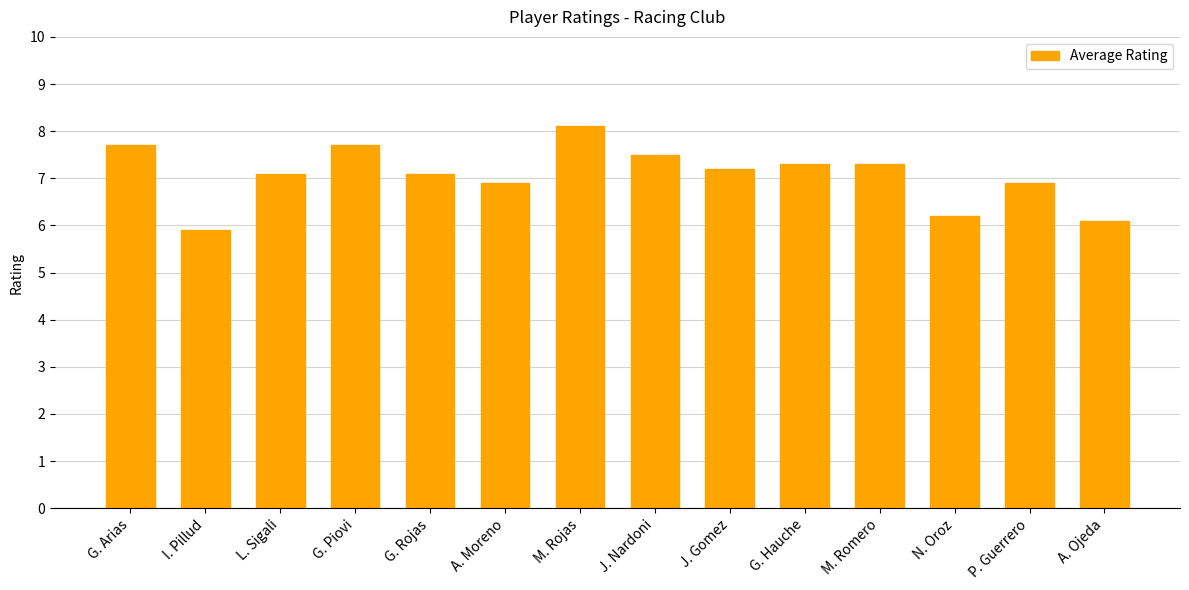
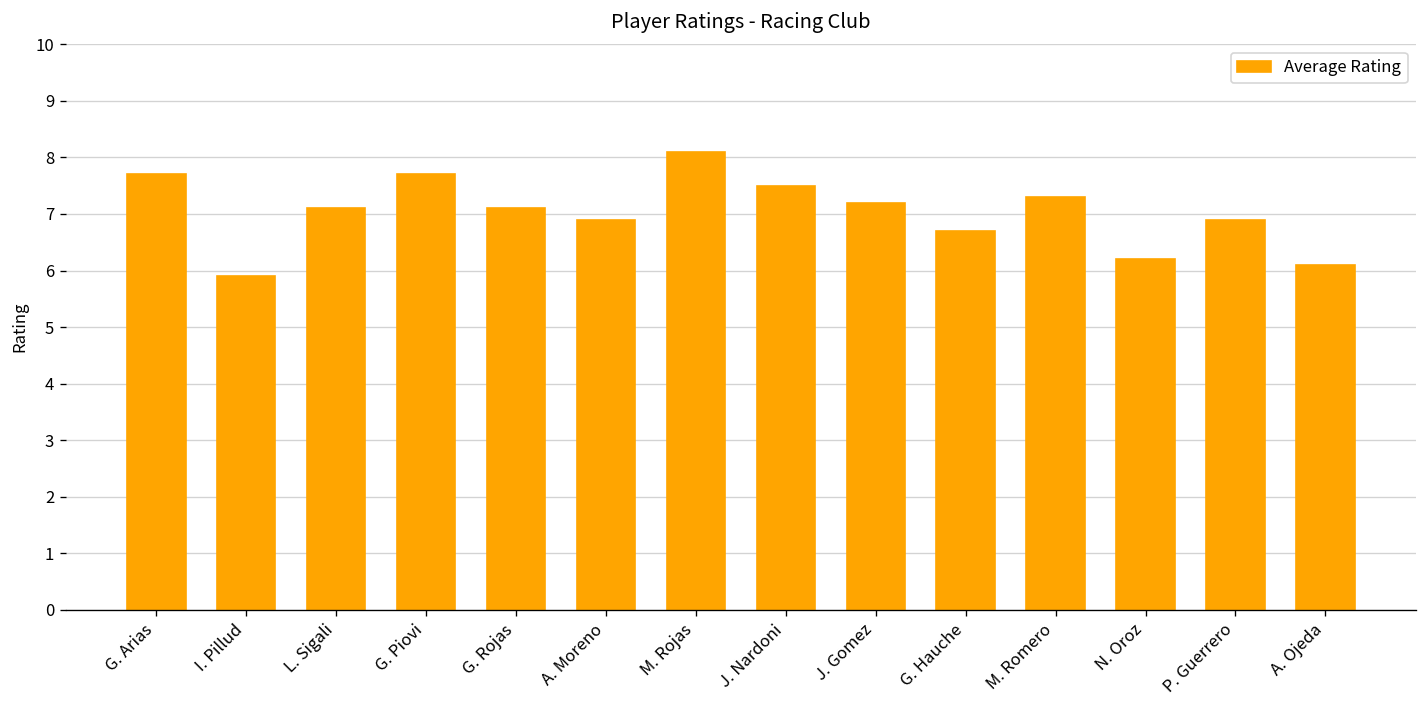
  {
    "G. Arias": 7.7,
    "I. Pillud": 5.9,
    "L. Sigali": 7.1,
    "G. Piovi": 7.7,
    "G. Rojas": 7.1,
    "A. Moreno": 6.9,
    "M. Rojas": 8.1,
    "J. Nardoni": 7.5,
    "J. Gomez": 7.2,
-   "G. Hauche": 7.3,
+   "G. Hauche": 6.7,
    "M. Romero": 7.3,
    "N. Oroz": 6.2,
    "P. Guerrero": 6.9,
    "A. Ojeda": 6.1
  }
